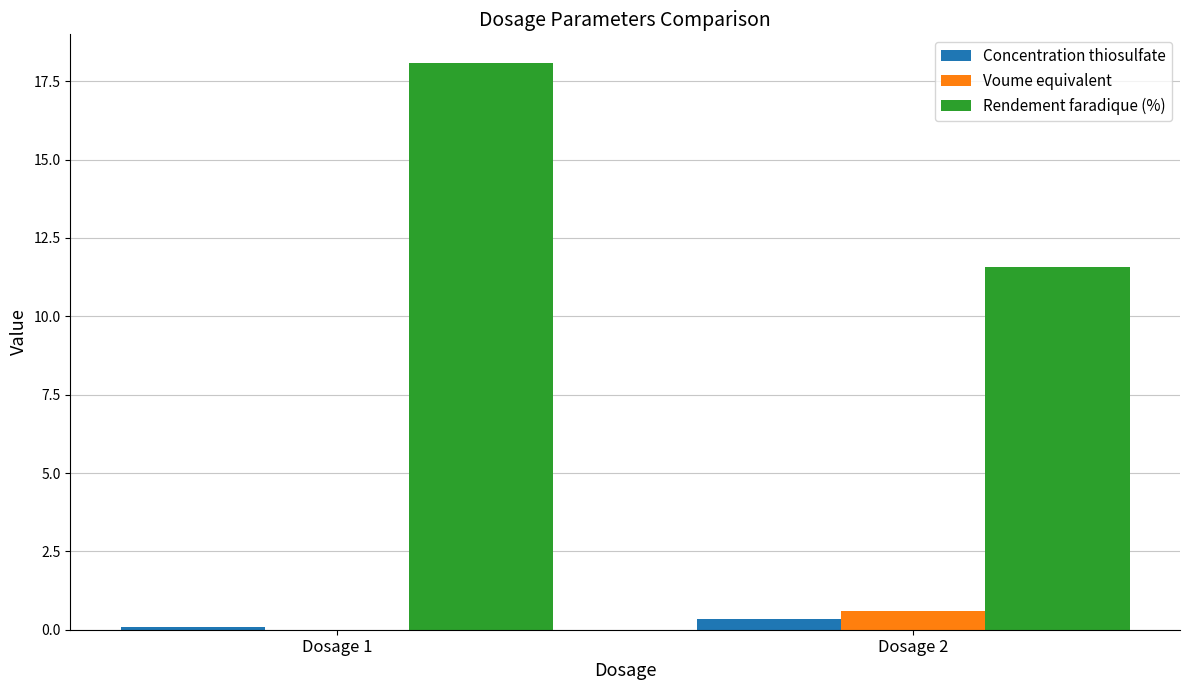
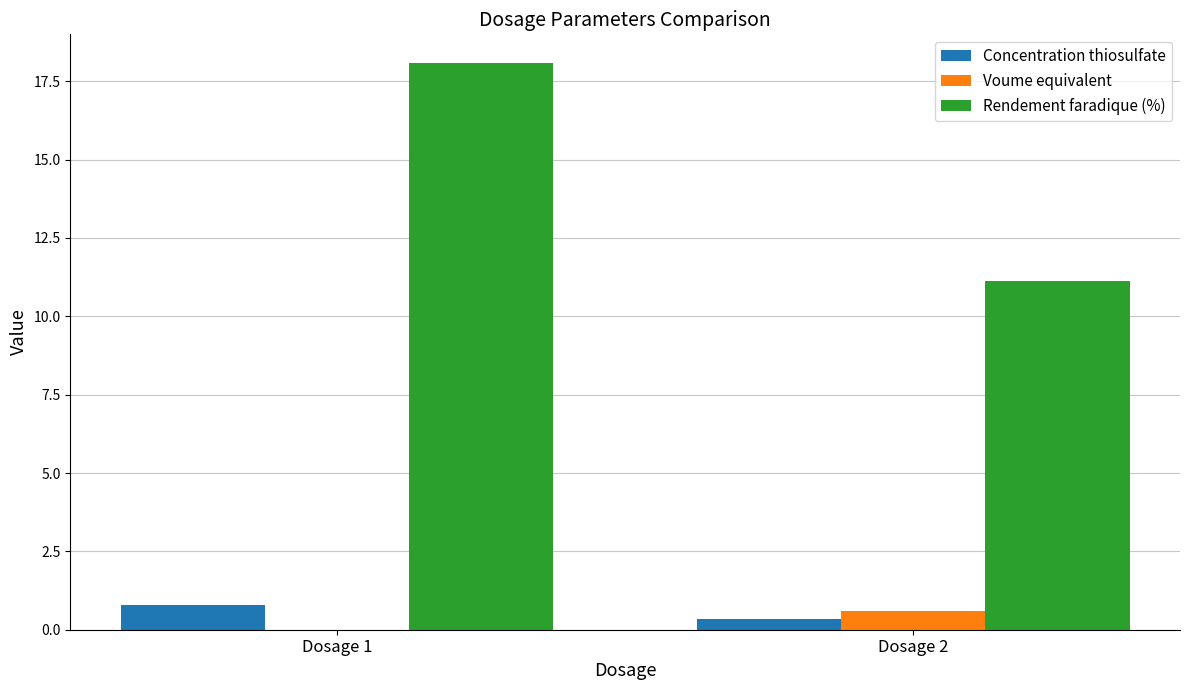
  {
    "Concentration thiosulfate": {
-     "Dosage 1": 0.1,
+     "Dosage 1": 0.8,
      "Dosage 2": 0.3
    },
    "Voume equivalent": {
      "Dosage 2": 0.6
    },
    "Rendement faradique (%)": {
      "Dosage 1": 18.1,
-     "Dosage 2": 11.6
+     "Dosage 2": 11.1
    }
  }
